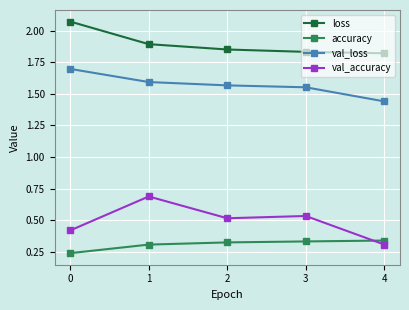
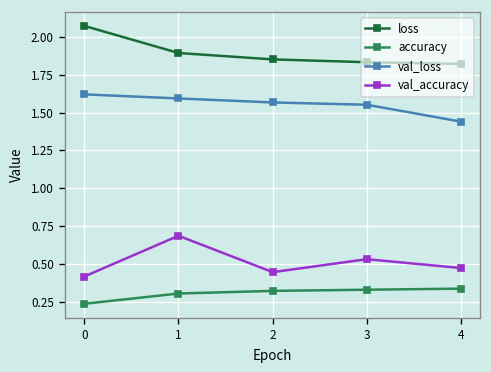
  {
    "val_loss": {
-     "0": 1.70,
+     "0": 1.62,
      "1": 1.59,
      "2": 1.57,
      "3": 1.55,
      "4": 1.44
    },
    "val_accuracy": {
      "0": 0.42,
      "1": 0.69,
-     "2": 0.51,
+     "2": 0.45,
      "3": 0.53,
-     "4": 0.31
+     "4": 0.47
    }
  }
